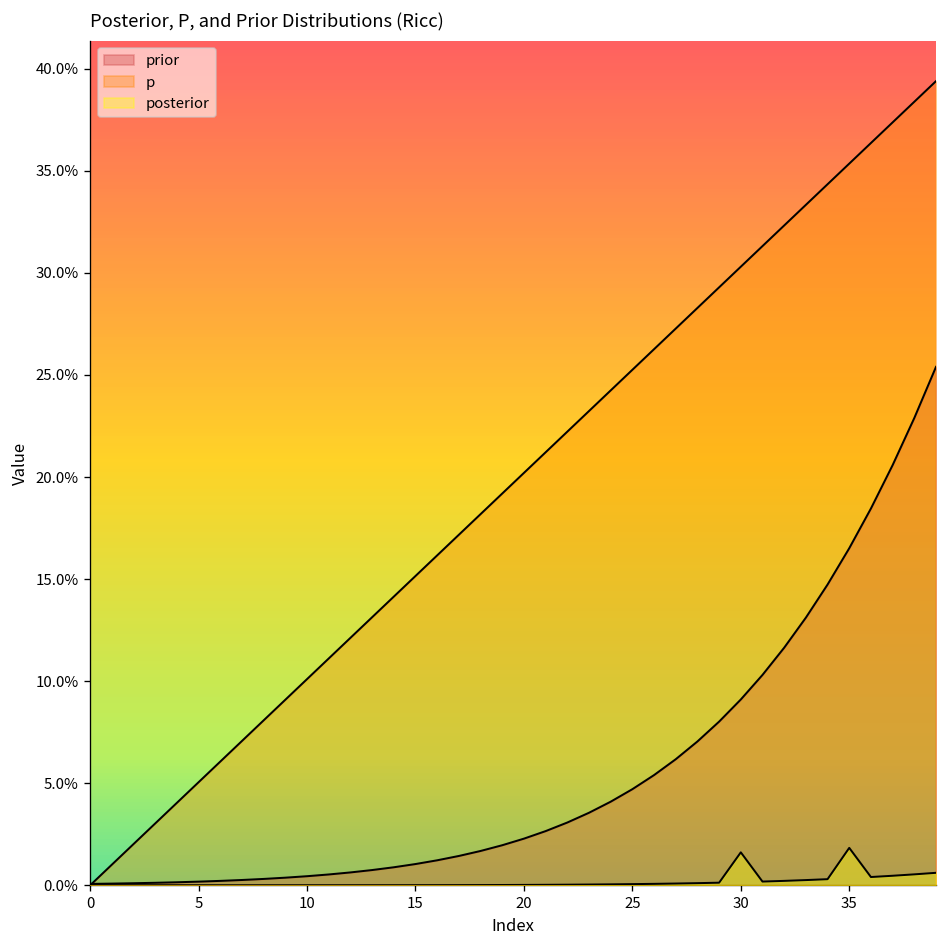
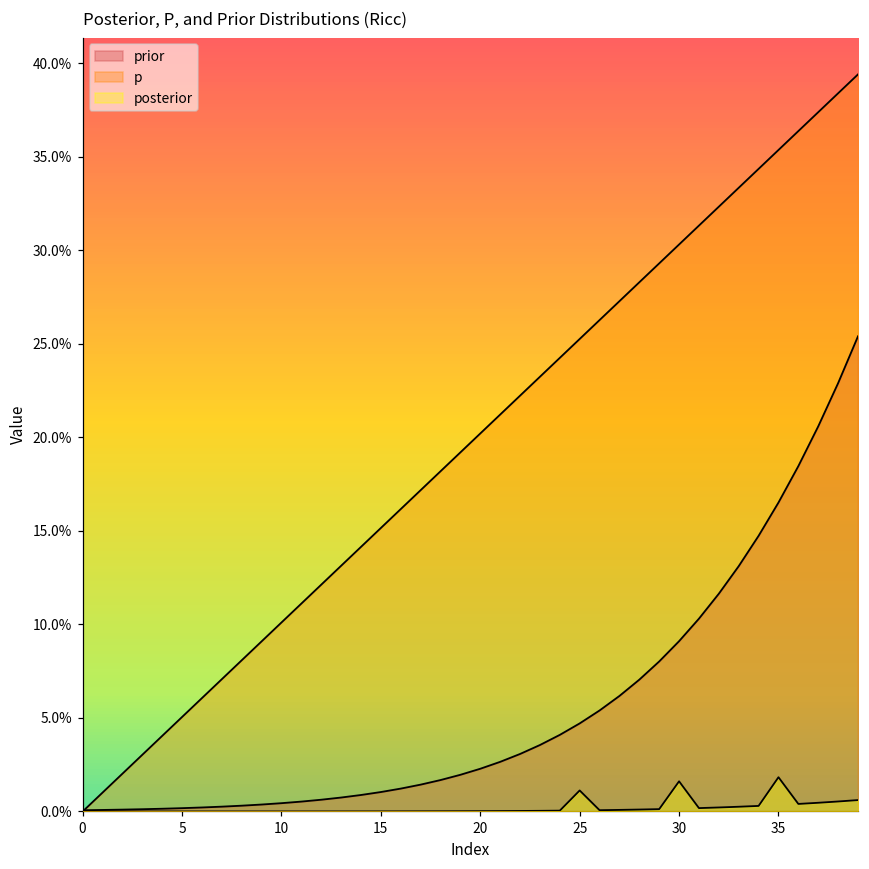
  {
    "posterior": {
      "5": "0.0%",
      "10": "0.0%",
      "15": "0.0%",
      "20": "0.0%",
-     "25": "0.1%",
+     "25": "1.1%",
      "30": "1.6%",
      "35": "1.8%"
    }
  }
